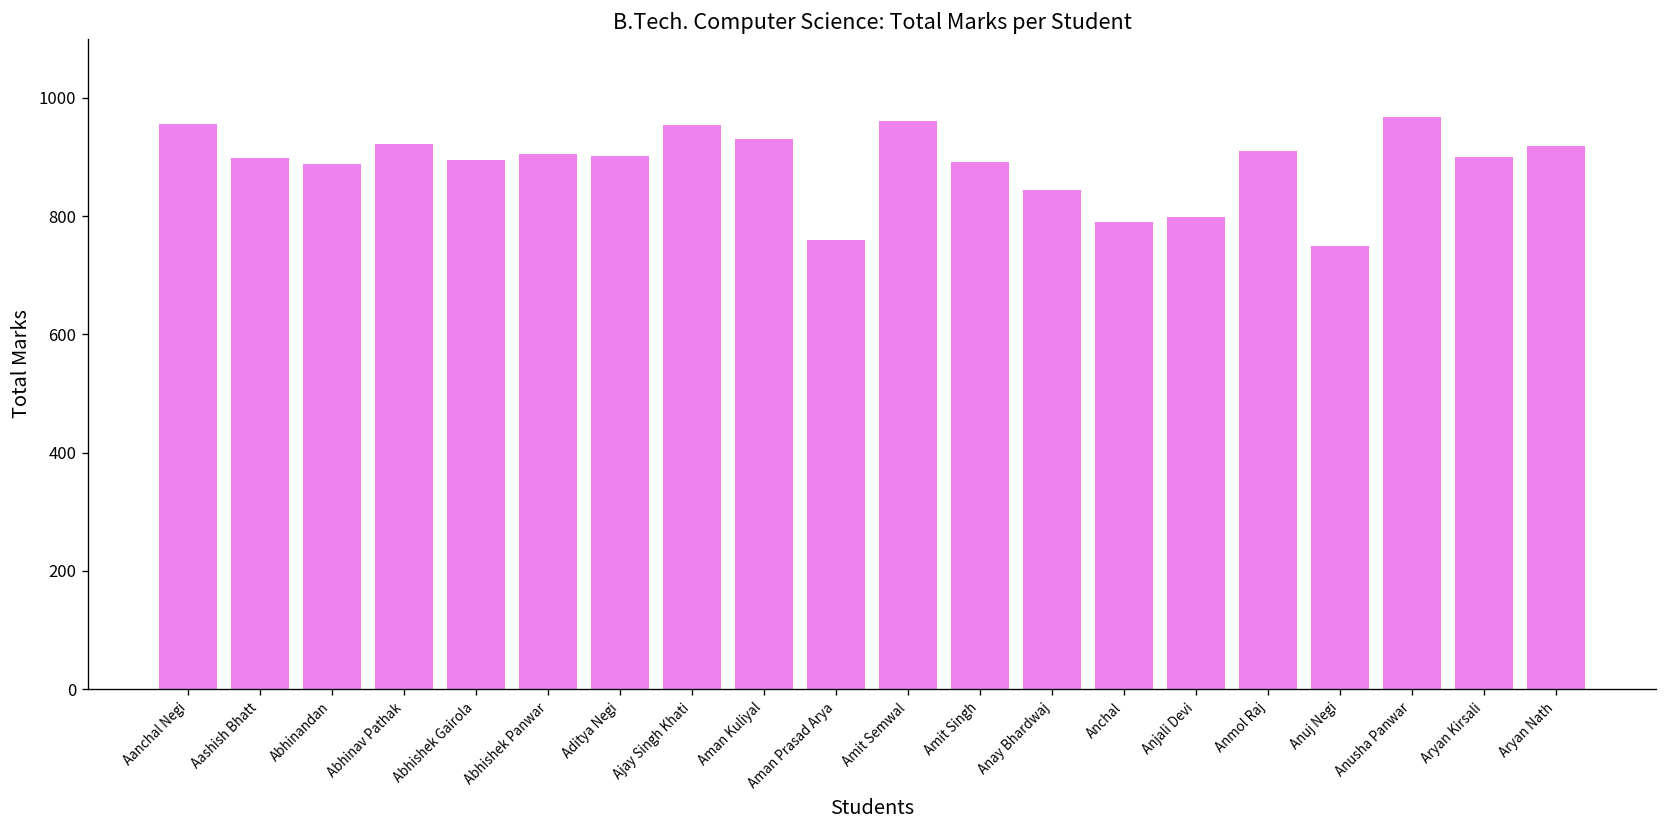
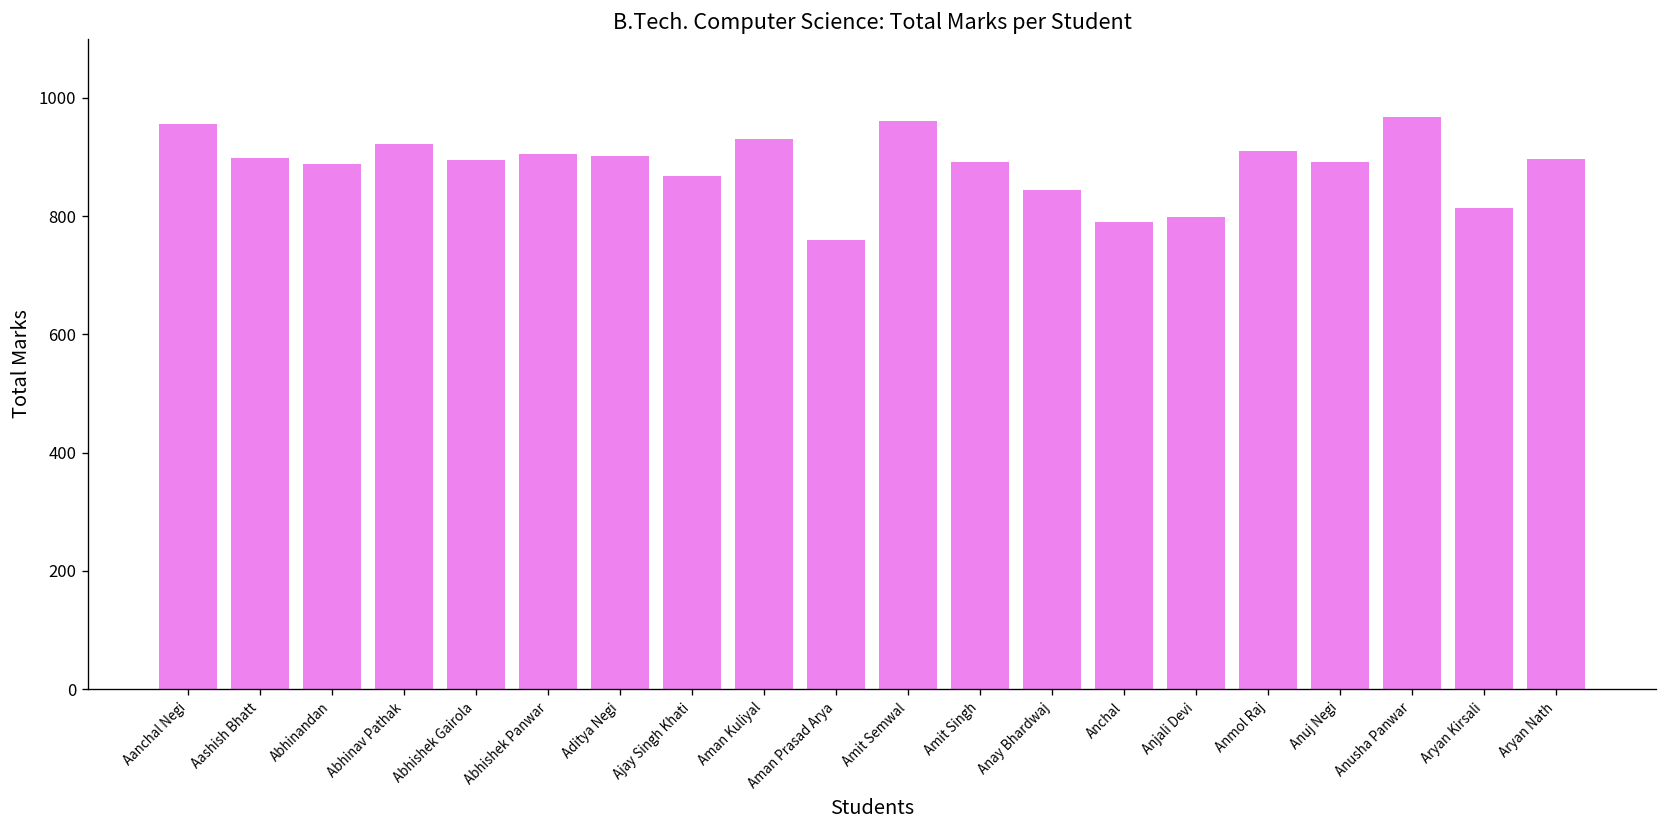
  {
    "Aanchal Negi": 960,
    "Aashish Bhatt": 900,
    "Abhinandan": 890,
    "Abhinav Pathak": 920,
    "Abhishek Gairola": 900,
    "Abhishek Panwar": 910,
    "Aditya Negi": 900,
-   "Ajay Singh Khati": 950,
+   "Ajay Singh Khati": 870,
    "Aman Kuliyal": 930,
    "Aman Prasad Arya": 760,
    "Amit Semwal": 960,
    "Amit Singh": 890,
    "Anay Bhardwaj": 850,
    "Anchal": 790,
    "Anjali Devi": 800,
    "Anmol Raj": 910,
-   "Anuj Negi": 750,
+   "Anuj Negi": 890,
    "Anusha Panwar": 970,
-   "Aryan Kirsali": 900,
-   "Aryan Nath": 920
+   "Aryan Kirsali": 810,
+   "Aryan Nath": 900
  }
